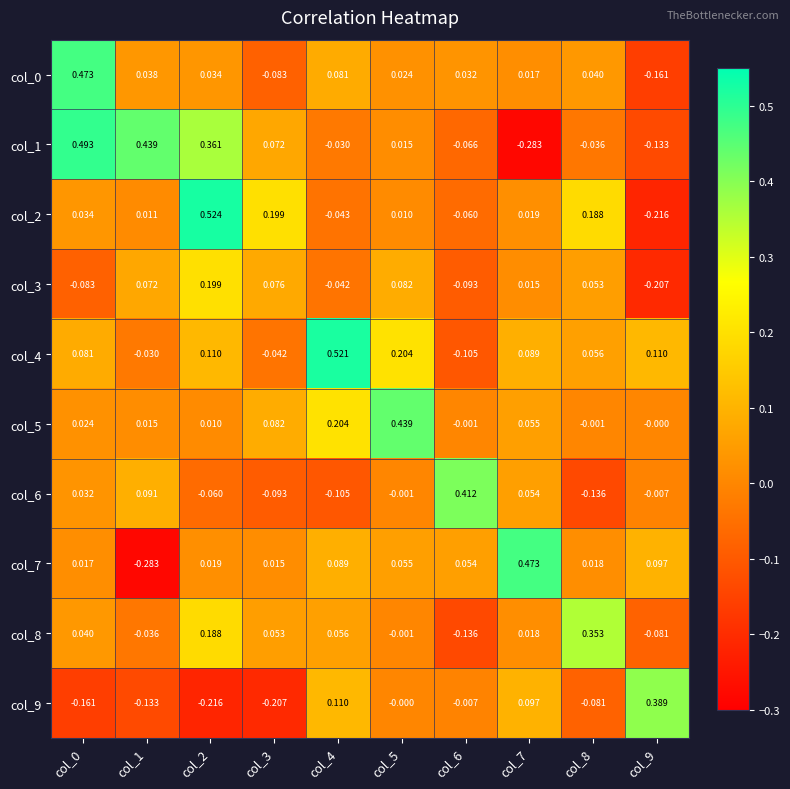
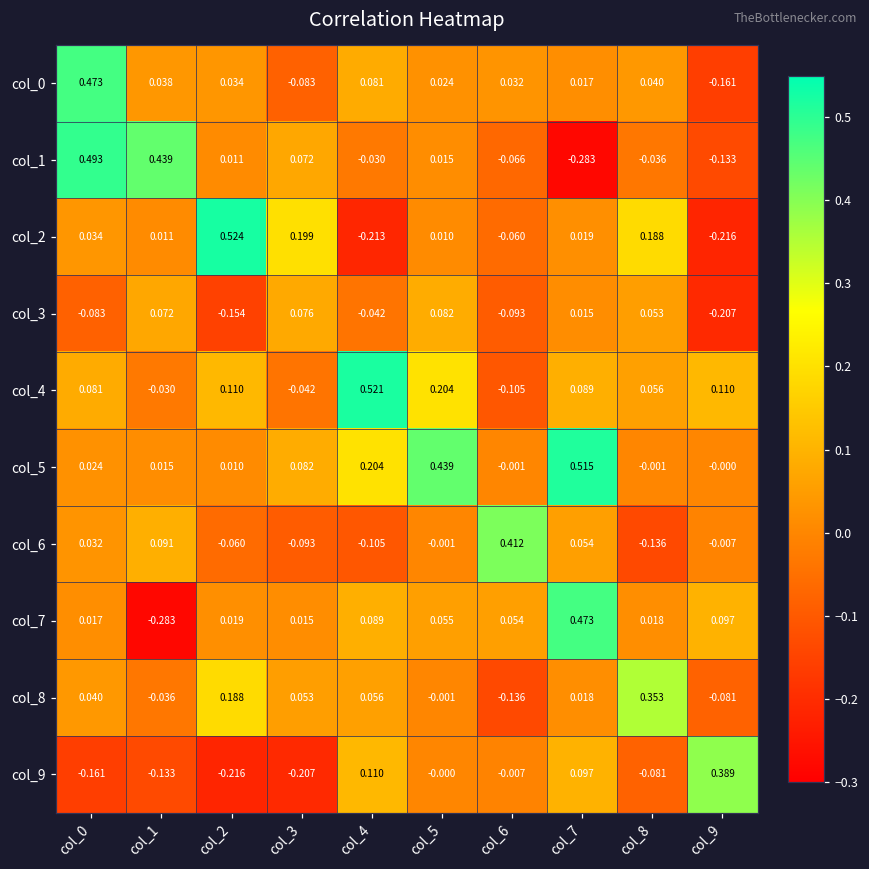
  {
    "col_0": {
      "col_0": 0.473,
      "col_1": 0.038,
      "col_2": 0.034,
      "col_3": -0.083,
      "col_4": 0.081,
      "col_5": 0.024,
      "col_6": 0.032,
      "col_7": 0.017,
      "col_8": 0.040,
      "col_9": -0.161
    },
    "col_1": {
      "col_0": 0.493,
      "col_1": 0.439,
-     "col_2": 0.361,
+     "col_2": 0.011,
      "col_3": 0.072,
      "col_4": -0.030,
      "col_5": 0.015,
      "col_6": -0.066,
      "col_7": -0.283,
      "col_8": -0.036,
      "col_9": -0.133
    },
    "col_2": {
      "col_0": 0.034,
      "col_1": 0.011,
      "col_2": 0.524,
      "col_3": 0.199,
-     "col_4": -0.043,
+     "col_4": -0.213,
      "col_5": 0.010,
      "col_6": -0.060,
      "col_7": 0.019,
      "col_8": 0.188,
      "col_9": -0.216
    },
    "col_3": {
      "col_0": -0.083,
      "col_1": 0.072,
-     "col_2": 0.199,
+     "col_2": -0.154,
      "col_3": 0.076,
      "col_4": -0.042,
      "col_5": 0.082,
      "col_6": -0.093,
      "col_7": 0.015,
      "col_8": 0.053,
      "col_9": -0.207
    },
    "col_4": {
      "col_0": 0.081,
      "col_1": -0.030,
      "col_2": 0.110,
      "col_3": -0.042,
      "col_4": 0.521,
      "col_5": 0.204,
      "col_6": -0.105,
      "col_7": 0.089,
      "col_8": 0.056,
      "col_9": 0.110
    },
    "col_5": {
      "col_0": 0.024,
      "col_1": 0.015,
      "col_2": 0.010,
      "col_3": 0.082,
      "col_4": 0.204,
      "col_5": 0.439,
      "col_6": -0.001,
-     "col_7": 0.055,
+     "col_7": 0.515,
      "col_8": -0.001,
      "col_9": -0.000
    },
    "col_6": {
      "col_0": 0.032,
      "col_1": 0.091,
      "col_2": -0.060,
      "col_3": -0.093,
      "col_4": -0.105,
      "col_5": -0.001,
      "col_6": 0.412,
      "col_7": 0.054,
      "col_8": -0.136,
      "col_9": -0.007
    },
    "col_7": {
      "col_0": 0.017,
      "col_1": -0.283,
      "col_2": 0.019,
      "col_3": 0.015,
      "col_4": 0.089,
      "col_5": 0.055,
      "col_6": 0.054,
      "col_7": 0.473,
      "col_8": 0.018,
      "col_9": 0.097
    },
    "col_8": {
      "col_0": 0.040,
      "col_1": -0.036,
      "col_2": 0.188,
      "col_3": 0.053,
      "col_4": 0.056,
      "col_5": -0.001,
      "col_6": -0.136,
      "col_7": 0.018,
      "col_8": 0.353,
      "col_9": -0.081
    },
    "col_9": {
      "col_0": -0.161,
      "col_1": -0.133,
      "col_2": -0.216,
      "col_3": -0.207,
      "col_4": 0.110,
      "col_5": -0.000,
      "col_6": -0.007,
      "col_7": 0.097,
      "col_8": -0.081,
      "col_9": 0.389
    }
  }
